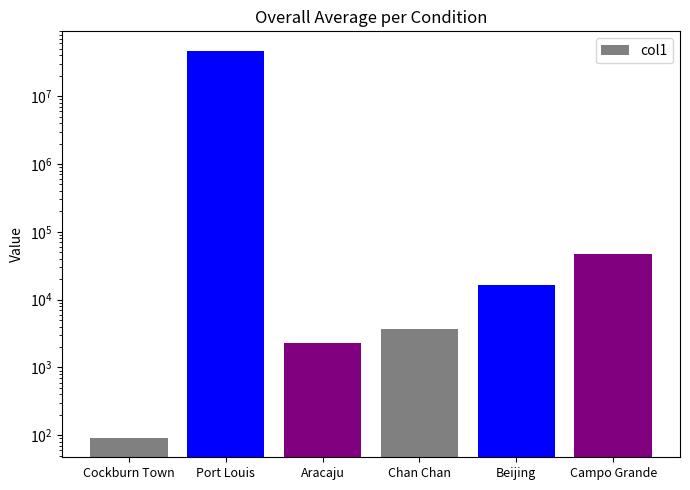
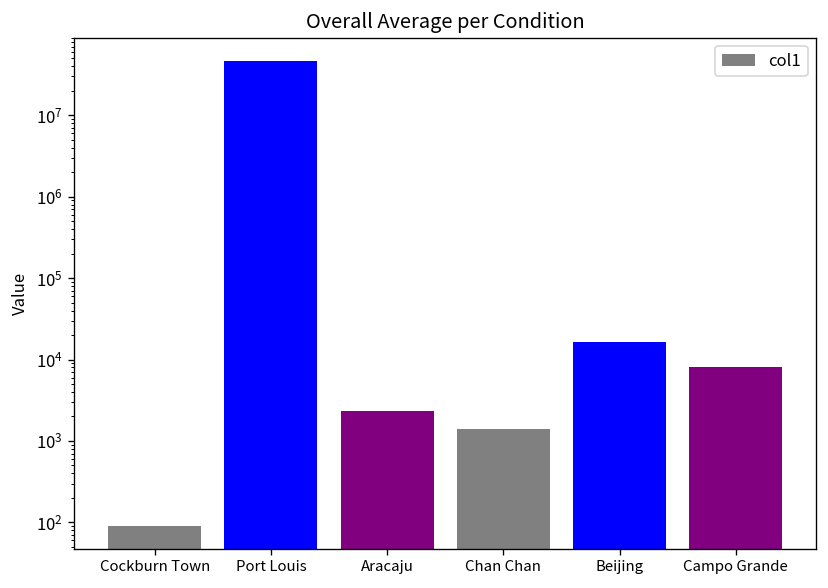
  {
    "Cockburn Town": 90,
    "Port Louis": 50000000,
    "Aracaju": 2300,
-   "Chan Chan": 4000,
+   "Chan Chan": 1400,
    "Beijing": 16000,
-   "Campo Grande": 50000
+   "Campo Grande": 8000
  }
